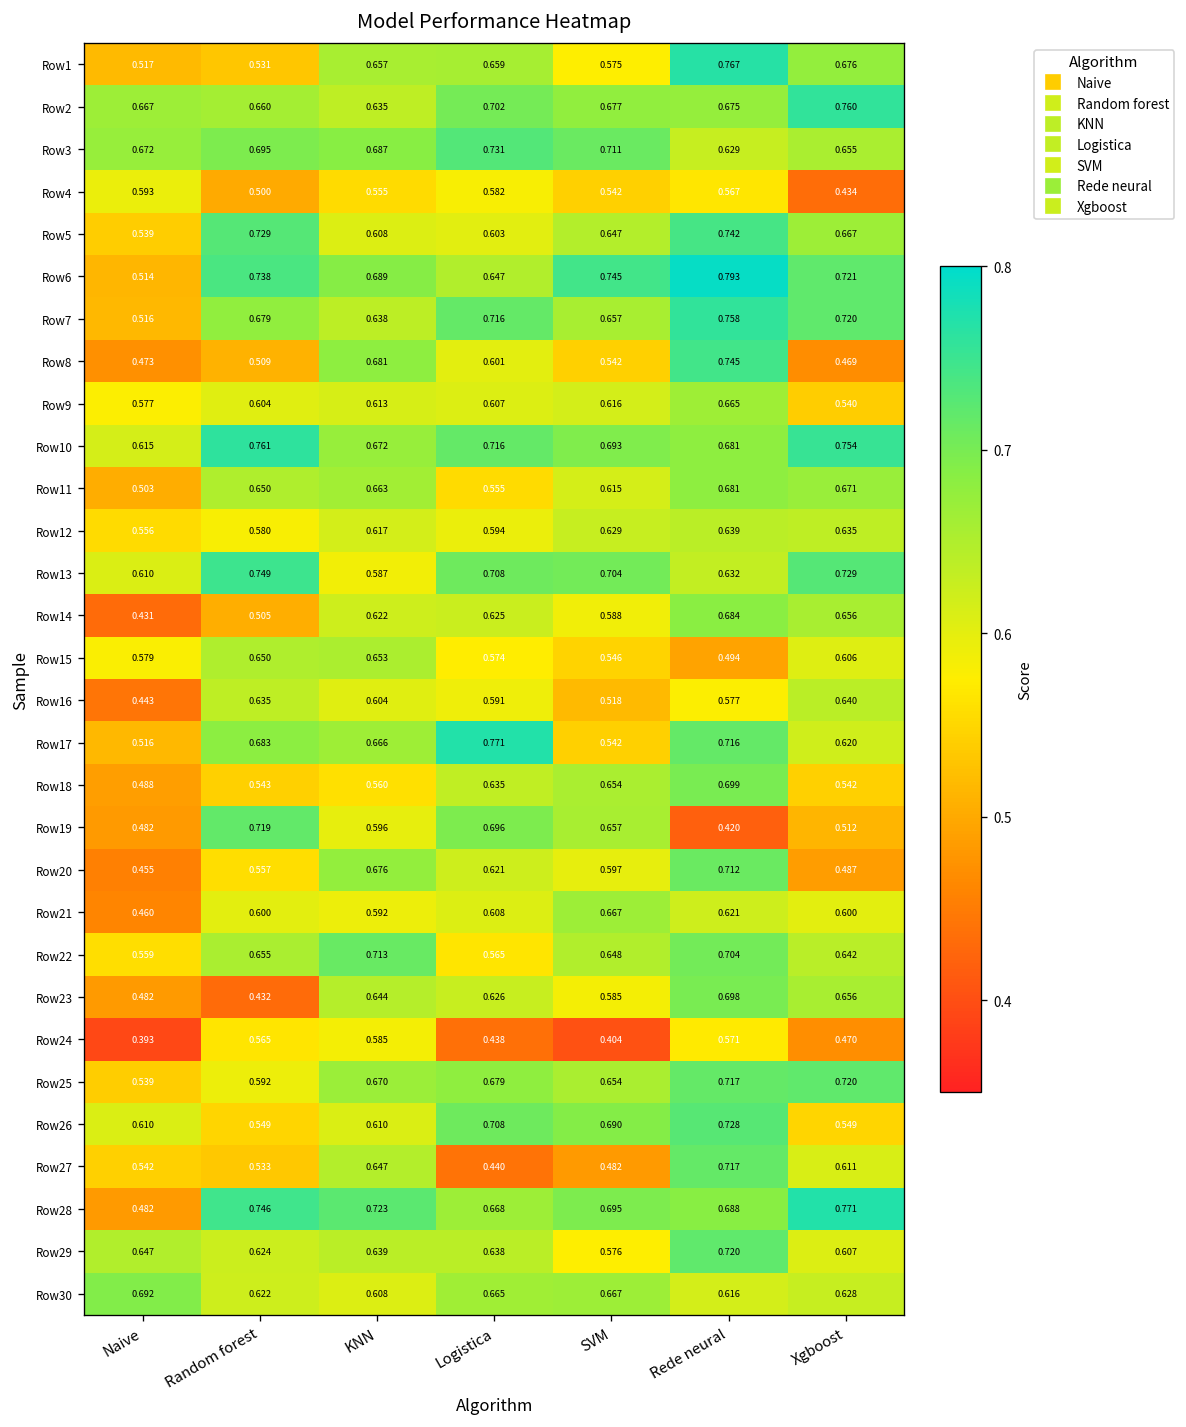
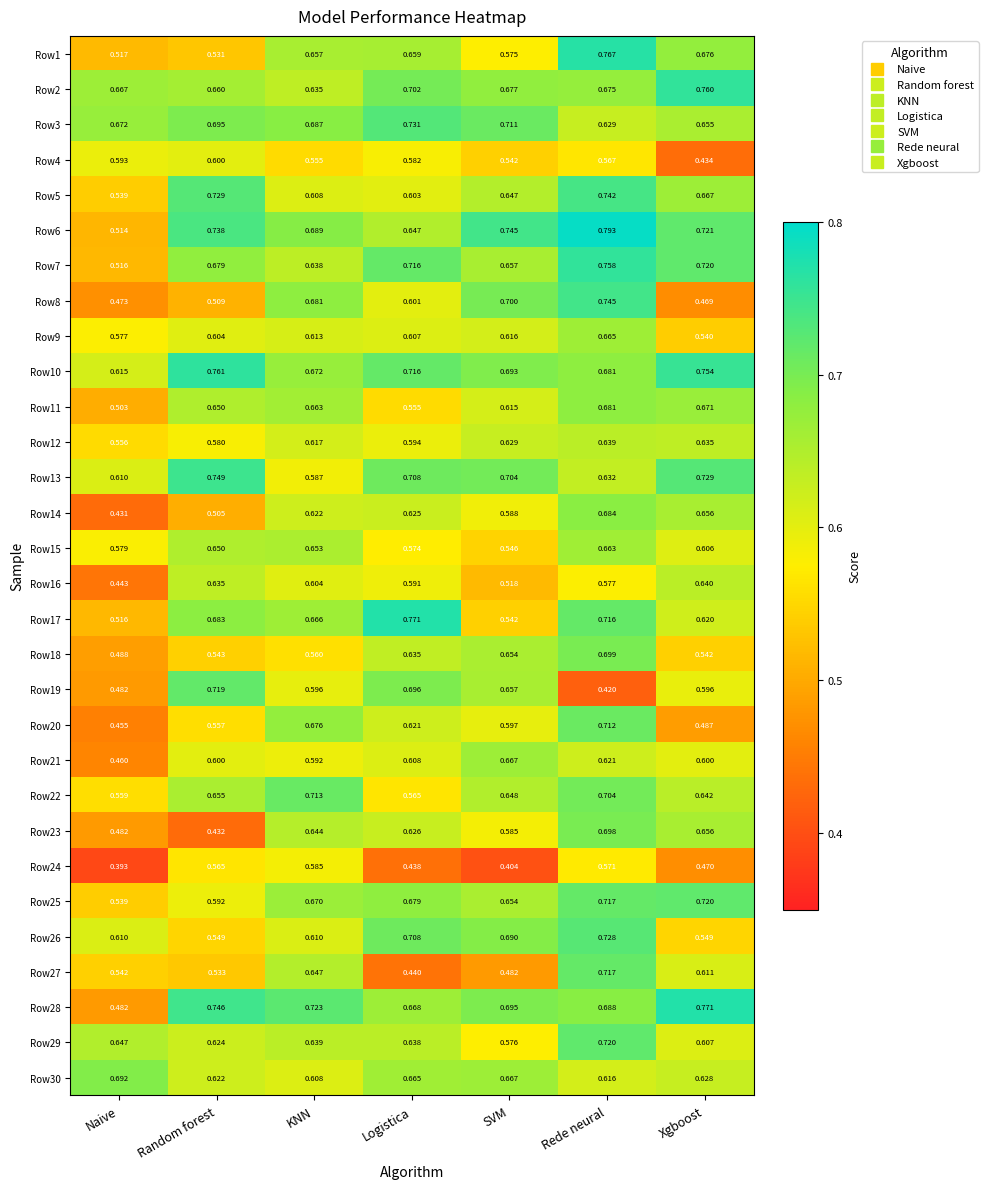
  {
    "Row4": {
      "Naive": 0.593,
-     "Random forest": 0.500,
+     "Random forest": 0.600,
      "KNN": 0.555,
      "Logistica": 0.582,
      "SVM": 0.542,
      "Rede neural": 0.567,
      "Xgboost": 0.434
    },
    "Row8": {
      "Naive": 0.473,
      "Random forest": 0.509,
      "KNN": 0.681,
      "Logistica": 0.601,
-     "SVM": 0.542,
+     "SVM": 0.700,
      "Rede neural": 0.745,
      "Xgboost": 0.469
    },
    "Row15": {
      "Naive": 0.579,
      "Random forest": 0.650,
      "KNN": 0.653,
      "Logistica": 0.574,
      "SVM": 0.546,
-     "Rede neural": 0.494,
+     "Rede neural": 0.663,
      "Xgboost": 0.606
    },
    "Row19": {
      "Naive": 0.482,
      "Random forest": 0.719,
      "KNN": 0.596,
      "Logistica": 0.696,
      "SVM": 0.657,
      "Rede neural": 0.420,
-     "Xgboost": 0.512
+     "Xgboost": 0.596
    }
  }
